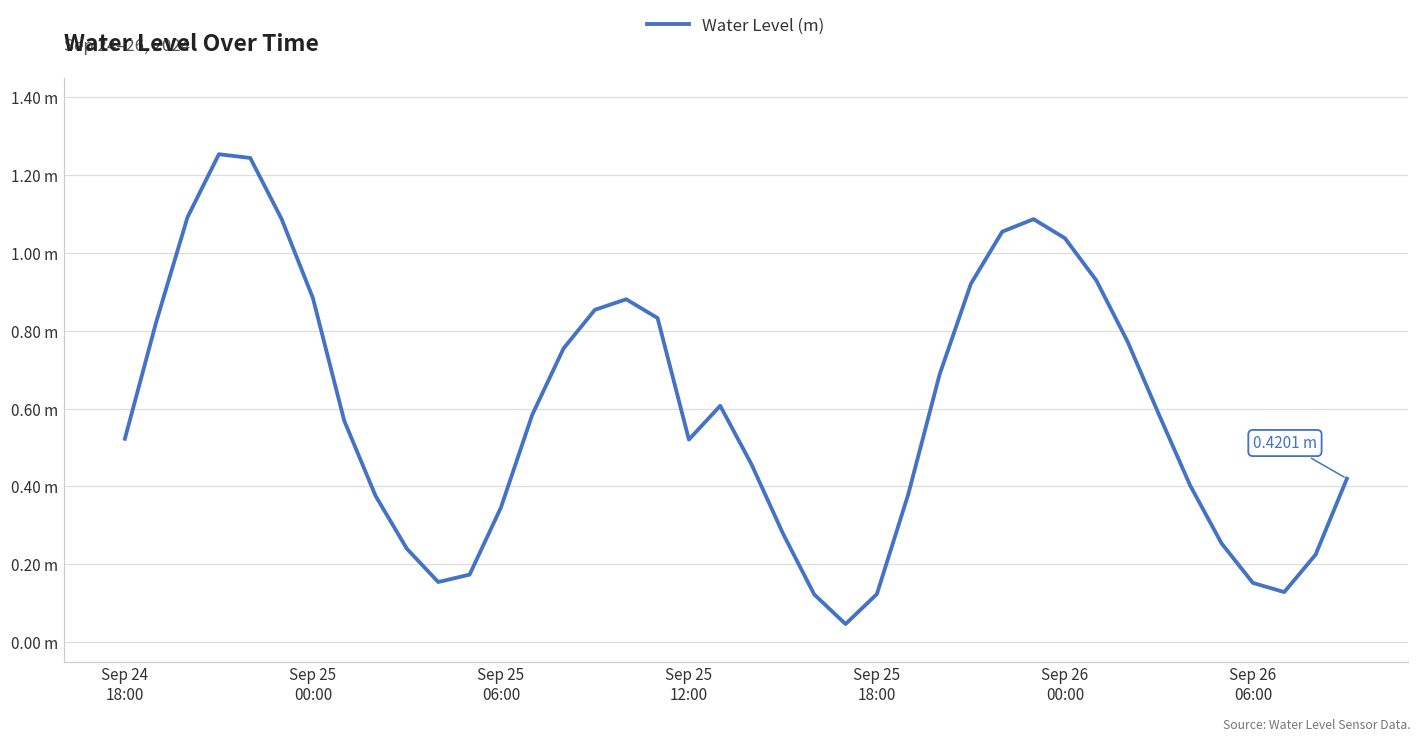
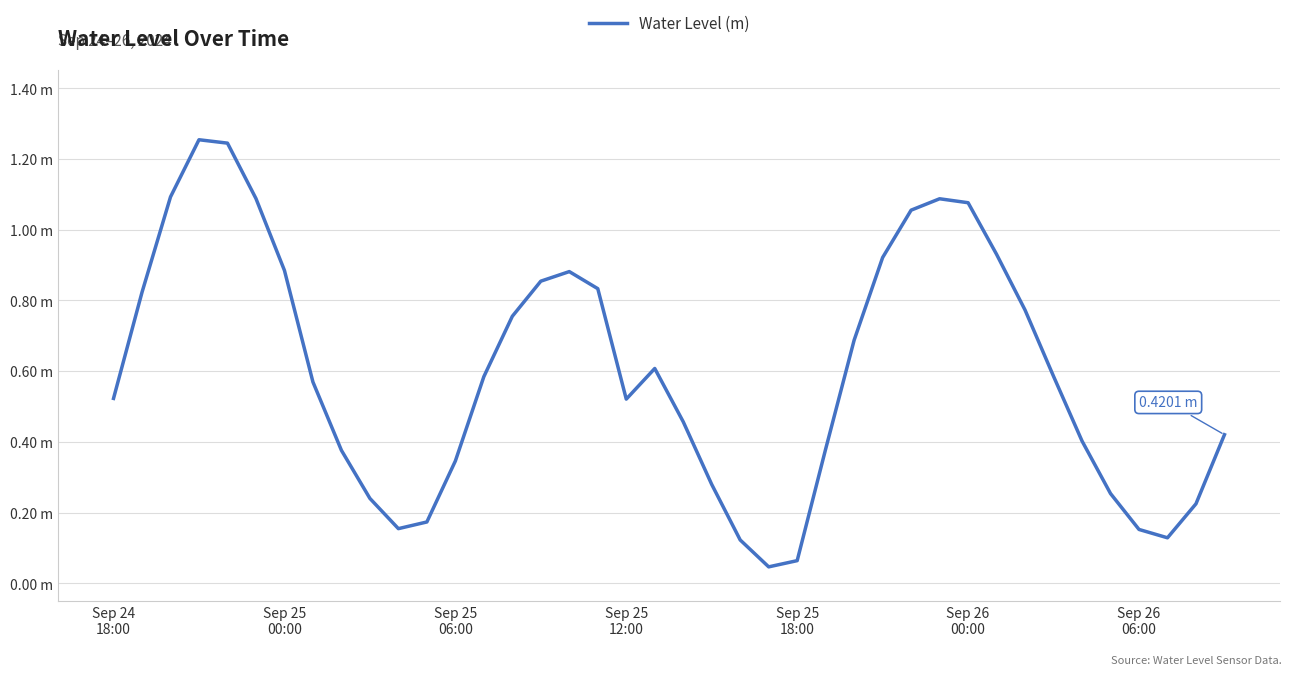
  {
    "Sep 24 18:00": "0.52 m",
    "Sep 25 00:00": "0.88 m",
    "Sep 25 06:00": "0.35 m",
    "Sep 25 12:00": "0.52 m",
-   "Sep 25 18:00": "0.12 m",
-   "Sep 26 00:00": "1.04 m",
+   "Sep 25 18:00": "0.06 m",
+   "Sep 26 00:00": "1.08 m",
    "Sep 26 06:00": "0.15 m"
  }
